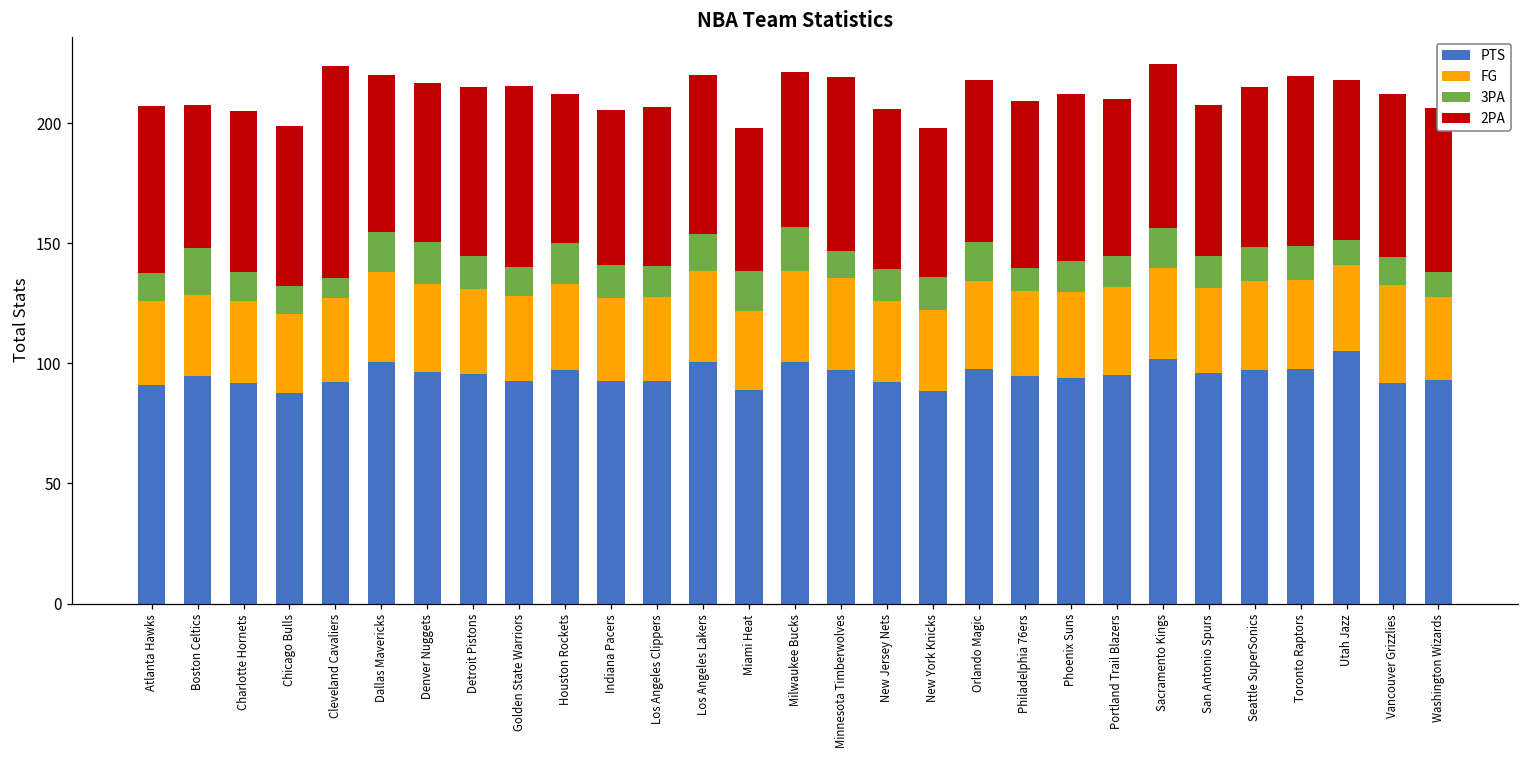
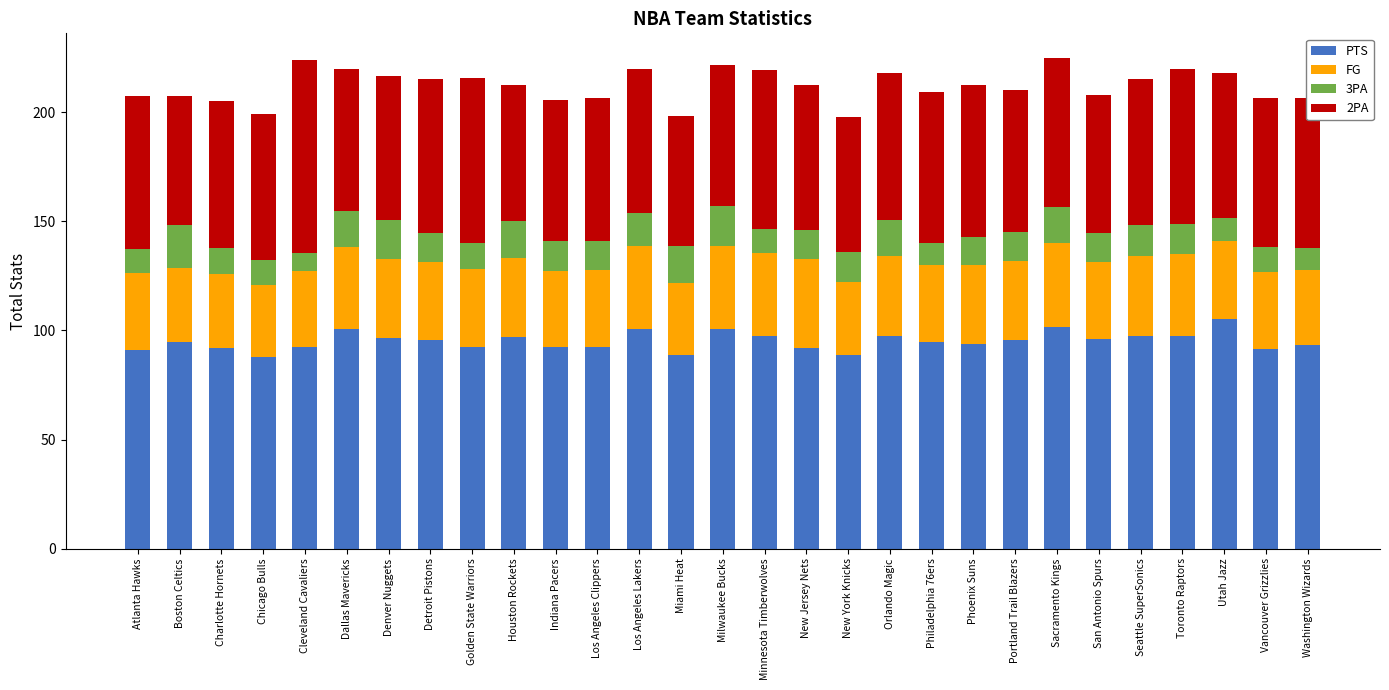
  {
    "PTS": {
      "Atlanta Hawks": 91,
      "Boston Celtics": 95,
      "Charlotte Hornets": 92,
      "Chicago Bulls": 88,
      "Cleveland Cavaliers": 92,
      "Dallas Mavericks": 101,
      "Denver Nuggets": 97,
      "Detroit Pistons": 96,
      "Golden State Warriors": 93,
      "Houston Rockets": 97,
      "Indiana Pacers": 93,
      "Los Angeles Clippers": 93,
      "Los Angeles Lakers": 101,
      "Miami Heat": 89,
      "Milwaukee Bucks": 101,
      "Minnesota Timberwolves": 97,
      "New Jersey Nets": 92,
      "New York Knicks": 89,
      "Orlando Magic": 98,
      "Philadelphia 76ers": 95,
      "Phoenix Suns": 94,
      "Portland Trail Blazers": 95,
      "Sacramento Kings": 102,
      "San Antonio Spurs": 96,
      "Seattle SuperSonics": 97,
      "Toronto Raptors": 98,
      "Utah Jazz": 105,
      "Vancouver Grizzlies": 92,
      "Washington Wizards": 93
    },
    "FG": {
      "Atlanta Hawks": 35,
      "Boston Celtics": 34,
      "Charlotte Hornets": 34,
      "Chicago Bulls": 33,
      "Cleveland Cavaliers": 35,
      "Dallas Mavericks": 38,
      "Denver Nuggets": 36,
      "Detroit Pistons": 36,
      "Golden State Warriors": 36,
      "Houston Rockets": 36,
      "Indiana Pacers": 35,
      "Los Angeles Clippers": 35,
      "Los Angeles Lakers": 38,
      "Miami Heat": 33,
      "Milwaukee Bucks": 38,
      "Minnesota Timberwolves": 38,
-     "New Jersey Nets": 34,
+     "New Jersey Nets": 41,
      "New York Knicks": 34,
      "Orlando Magic": 37,
      "Philadelphia 76ers": 35,
      "Phoenix Suns": 36,
      "Portland Trail Blazers": 37,
      "Sacramento Kings": 38,
      "San Antonio Spurs": 35,
      "Seattle SuperSonics": 37,
      "Toronto Raptors": 37,
      "Utah Jazz": 36,
-     "Vancouver Grizzlies": 41,
+     "Vancouver Grizzlies": 35,
      "Washington Wizards": 35
    },
    "3PA": {
      "Atlanta Hawks": 11,
      "Boston Celtics": 20,
      "Charlotte Hornets": 12,
      "Chicago Bulls": 12,
      "Cleveland Cavaliers": 8,
      "Dallas Mavericks": 17,
      "Denver Nuggets": 18,
      "Detroit Pistons": 14,
      "Golden State Warriors": 12,
      "Houston Rockets": 17,
      "Indiana Pacers": 14,
      "Los Angeles Clippers": 13,
      "Los Angeles Lakers": 16,
      "Miami Heat": 17,
      "Milwaukee Bucks": 18,
      "Minnesota Timberwolves": 11,
      "New Jersey Nets": 13,
      "New York Knicks": 14,
      "Orlando Magic": 16,
      "Philadelphia 76ers": 10,
      "Phoenix Suns": 13,
      "Portland Trail Blazers": 13,
      "Sacramento Kings": 17,
      "San Antonio Spurs": 13,
      "Seattle SuperSonics": 14,
      "Toronto Raptors": 14,
      "Utah Jazz": 10,
      "Vancouver Grizzlies": 12,
      "Washington Wizards": 10
    },
    "2PA": {
      "Atlanta Hawks": 70,
      "Boston Celtics": 59,
      "Charlotte Hornets": 67,
      "Chicago Bulls": 67,
      "Cleveland Cavaliers": 89,
      "Dallas Mavericks": 65,
      "Denver Nuggets": 66,
      "Detroit Pistons": 70,
      "Golden State Warriors": 76,
      "Houston Rockets": 62,
      "Indiana Pacers": 64,
      "Los Angeles Clippers": 66,
      "Los Angeles Lakers": 66,
      "Miami Heat": 59,
      "Milwaukee Bucks": 65,
      "Minnesota Timberwolves": 73,
      "New Jersey Nets": 67,
      "New York Knicks": 62,
      "Orlando Magic": 67,
      "Philadelphia 76ers": 69,
      "Phoenix Suns": 70,
      "Portland Trail Blazers": 65,
      "Sacramento Kings": 69,
      "San Antonio Spurs": 63,
      "Seattle SuperSonics": 67,
      "Toronto Raptors": 71,
      "Utah Jazz": 66,
      "Vancouver Grizzlies": 68
    }
  }
